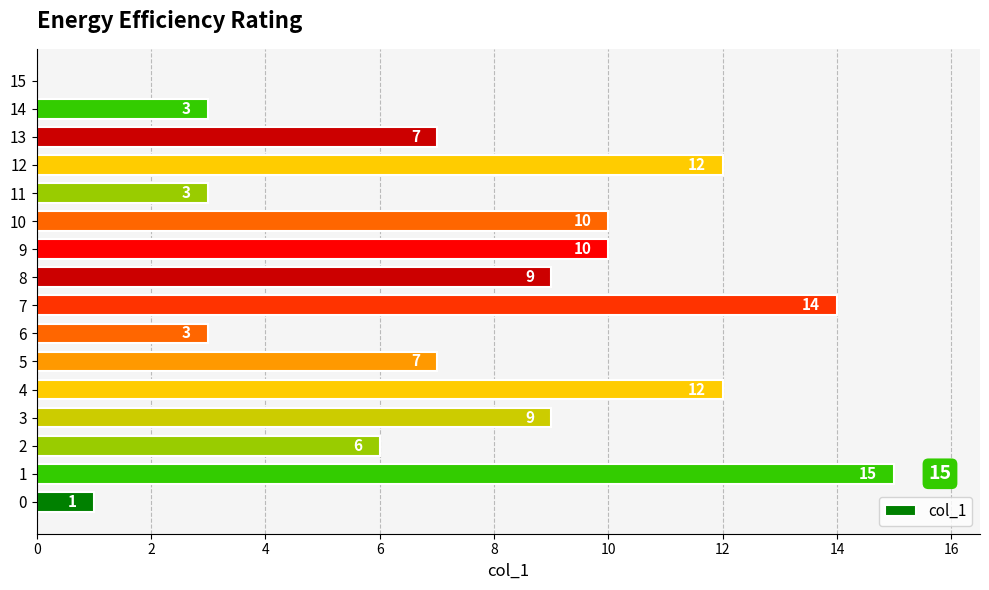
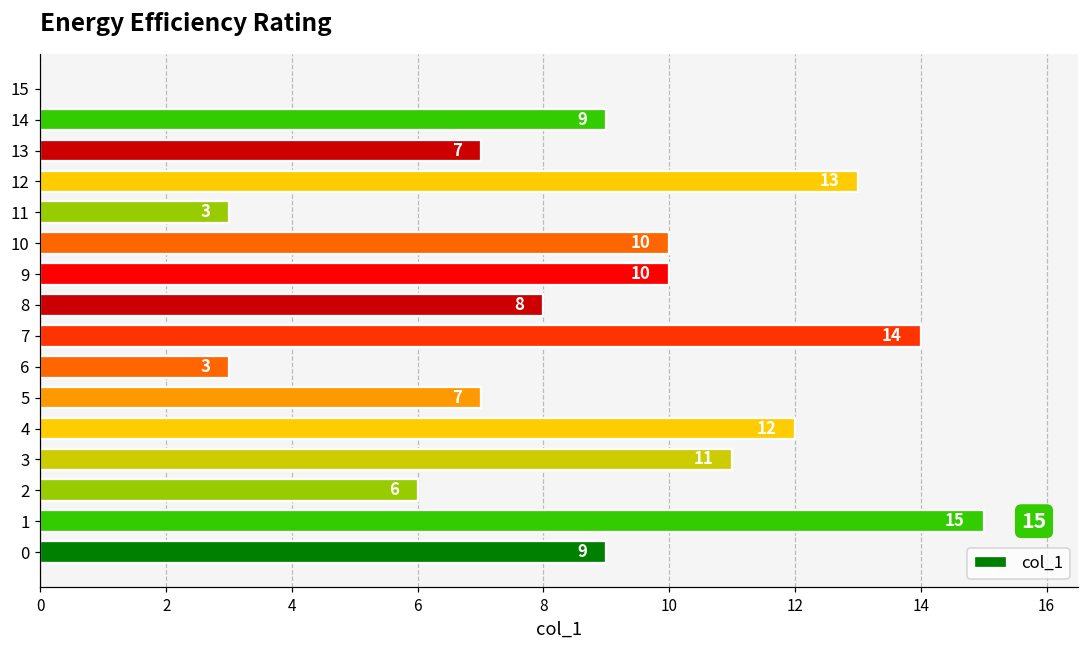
  {
-   "14": 3,
+   "14": 9,
    "13": 7,
-   "12": 12,
+   "12": 13,
    "11": 3,
    "10": 10,
    "9": 10,
-   "8": 9,
+   "8": 8,
    "7": 14,
    "6": 3,
    "5": 7,
    "4": 12,
-   "3": 9,
+   "3": 11,
    "2": 6,
    "1": 15,
-   "0": 1
+   "0": 9
  }
